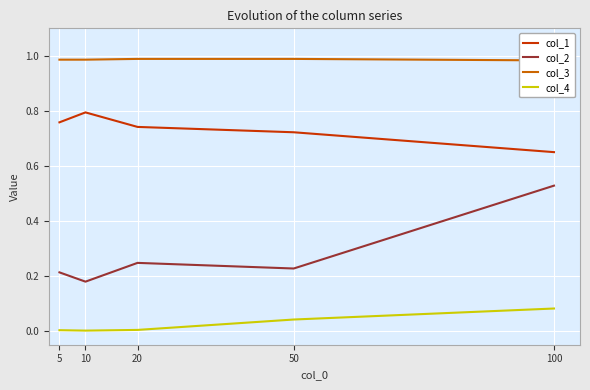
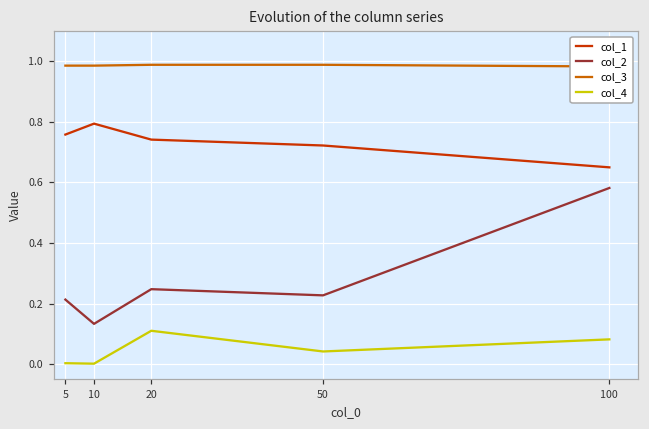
  {
    "col_2": {
      "5": 0.21,
-     "10": 0.18,
+     "10": 0.13,
      "20": 0.25,
      "50": 0.23,
-     "100": 0.53
+     "100": 0.58
    },
    "col_4": {
      "5": 0.00,
      "10": 0.00,
-     "20": 0.00,
+     "20": 0.11,
      "50": 0.04,
      "100": 0.08
    }
  }
